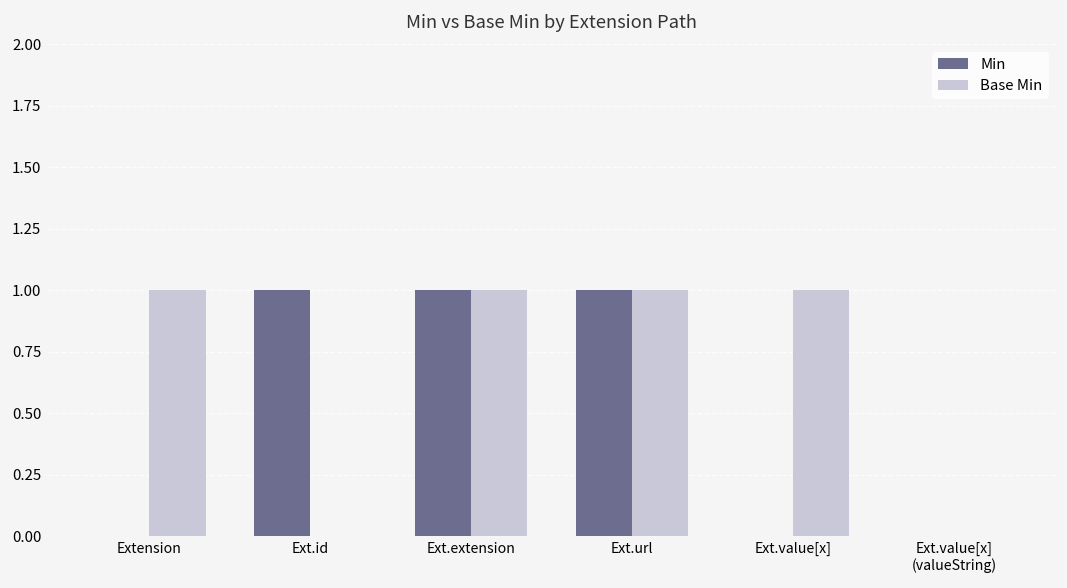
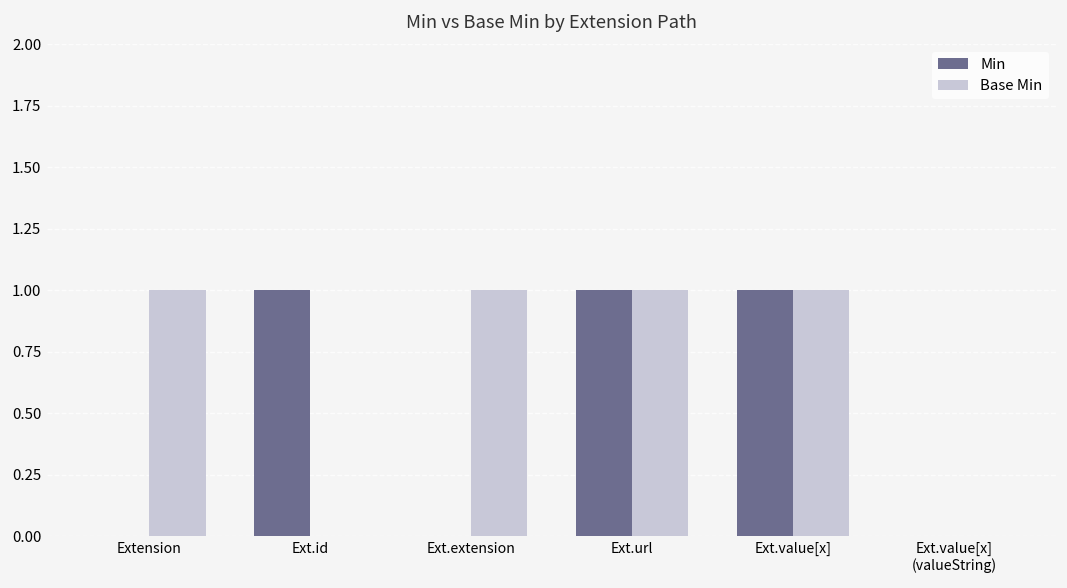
  {
    "Min": {
      "Extension": 0,
      "Ext.id": 1,
-     "Ext.extension": 1,
+     "Ext.extension": 0,
      "Ext.url": 1,
-     "Ext.value[x]": 0,
+     "Ext.value[x]": 1,
      "Ext.value[x] (valueString)": 0
    },
    "Base Min": {
      "Extension": 1,
      "Ext.id": 0,
      "Ext.extension": 1,
      "Ext.url": 1,
      "Ext.value[x]": 1,
      "Ext.value[x] (valueString)": 0
    }
  }
